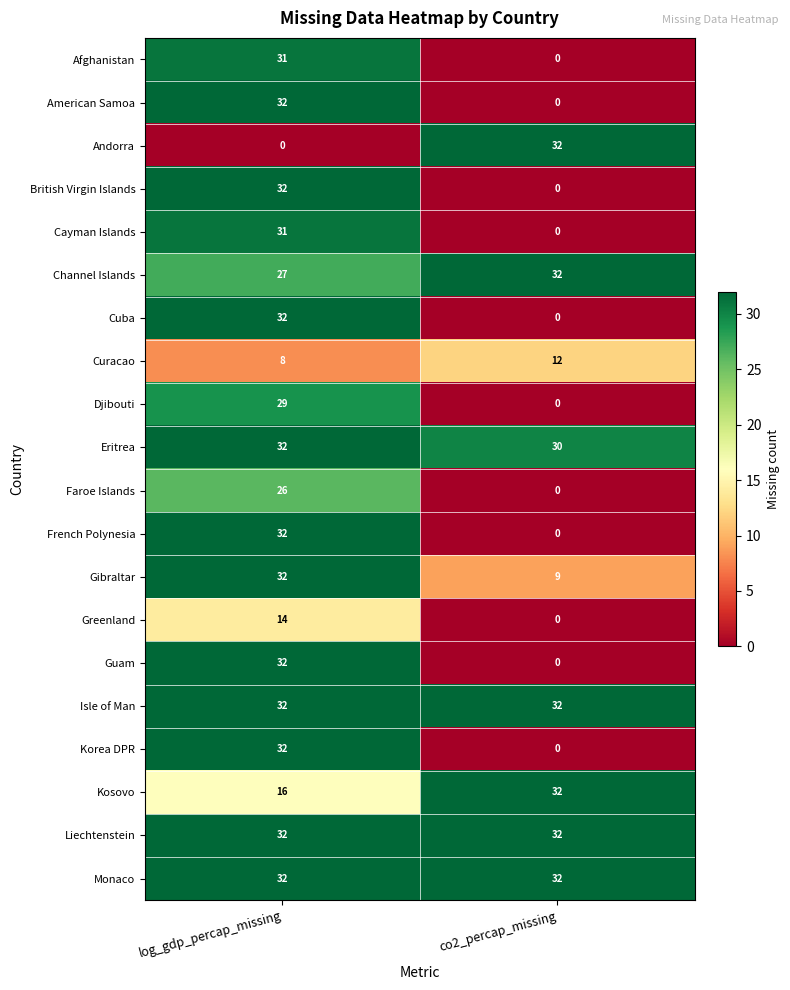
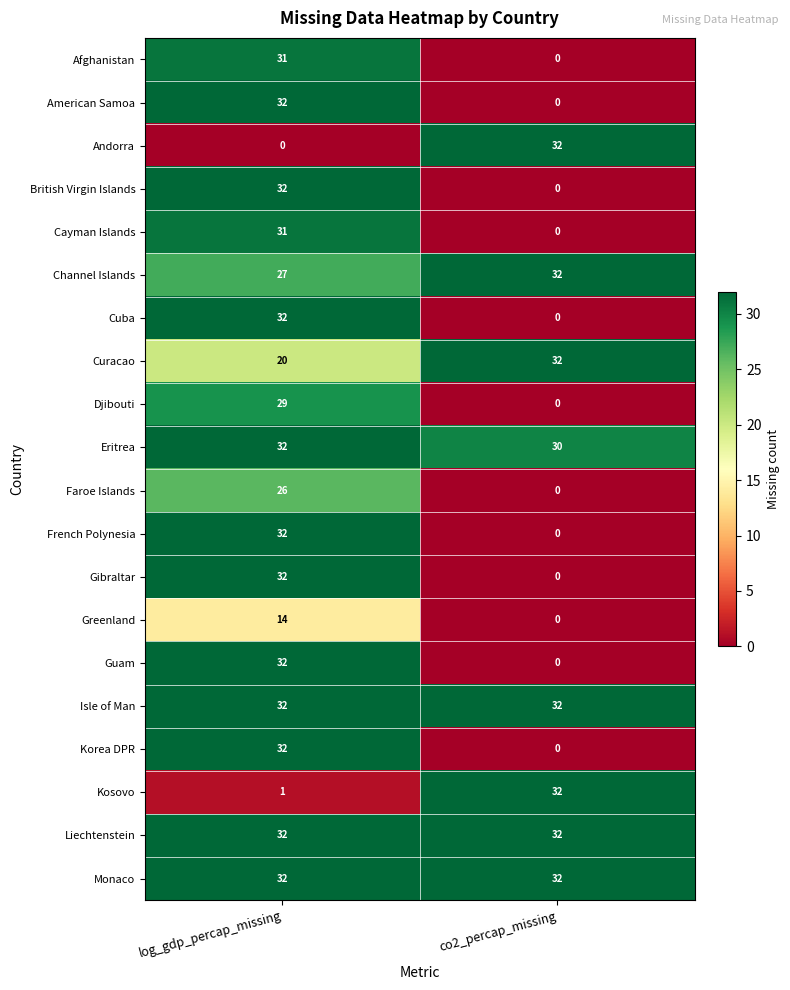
  {
    "Afghanistan": {
      "log_gdp_percap_missing": 31,
      "co2_percap_missing": 0
    },
    "American Samoa": {
      "log_gdp_percap_missing": 32,
      "co2_percap_missing": 0
    },
    "Andorra": {
      "log_gdp_percap_missing": 0,
      "co2_percap_missing": 32
    },
    "British Virgin Islands": {
      "log_gdp_percap_missing": 32,
      "co2_percap_missing": 0
    },
    "Cayman Islands": {
      "log_gdp_percap_missing": 31,
      "co2_percap_missing": 0
    },
    "Channel Islands": {
      "log_gdp_percap_missing": 27,
      "co2_percap_missing": 32
    },
    "Cuba": {
      "log_gdp_percap_missing": 32,
      "co2_percap_missing": 0
    },
    "Curacao": {
-     "log_gdp_percap_missing": 8,
-     "co2_percap_missing": 12
+     "log_gdp_percap_missing": 20,
+     "co2_percap_missing": 32
    },
    "Djibouti": {
      "log_gdp_percap_missing": 29,
      "co2_percap_missing": 0
    },
    "Eritrea": {
      "log_gdp_percap_missing": 32,
      "co2_percap_missing": 30
    },
    "Faroe Islands": {
      "log_gdp_percap_missing": 26,
      "co2_percap_missing": 0
    },
    "French Polynesia": {
      "log_gdp_percap_missing": 32,
      "co2_percap_missing": 0
    },
    "Gibraltar": {
      "log_gdp_percap_missing": 32,
-     "co2_percap_missing": 9
+     "co2_percap_missing": 0
    },
    "Greenland": {
      "log_gdp_percap_missing": 14,
      "co2_percap_missing": 0
    },
    "Guam": {
      "log_gdp_percap_missing": 32,
      "co2_percap_missing": 0
    },
    "Isle of Man": {
      "log_gdp_percap_missing": 32,
      "co2_percap_missing": 32
    },
    "Korea DPR": {
      "log_gdp_percap_missing": 32,
      "co2_percap_missing": 0
    },
    "Kosovo": {
-     "log_gdp_percap_missing": 16,
+     "log_gdp_percap_missing": 1,
      "co2_percap_missing": 32
    },
    "Liechtenstein": {
      "log_gdp_percap_missing": 32,
      "co2_percap_missing": 32
    },
    "Monaco": {
      "log_gdp_percap_missing": 32,
      "co2_percap_missing": 32
    }
  }
